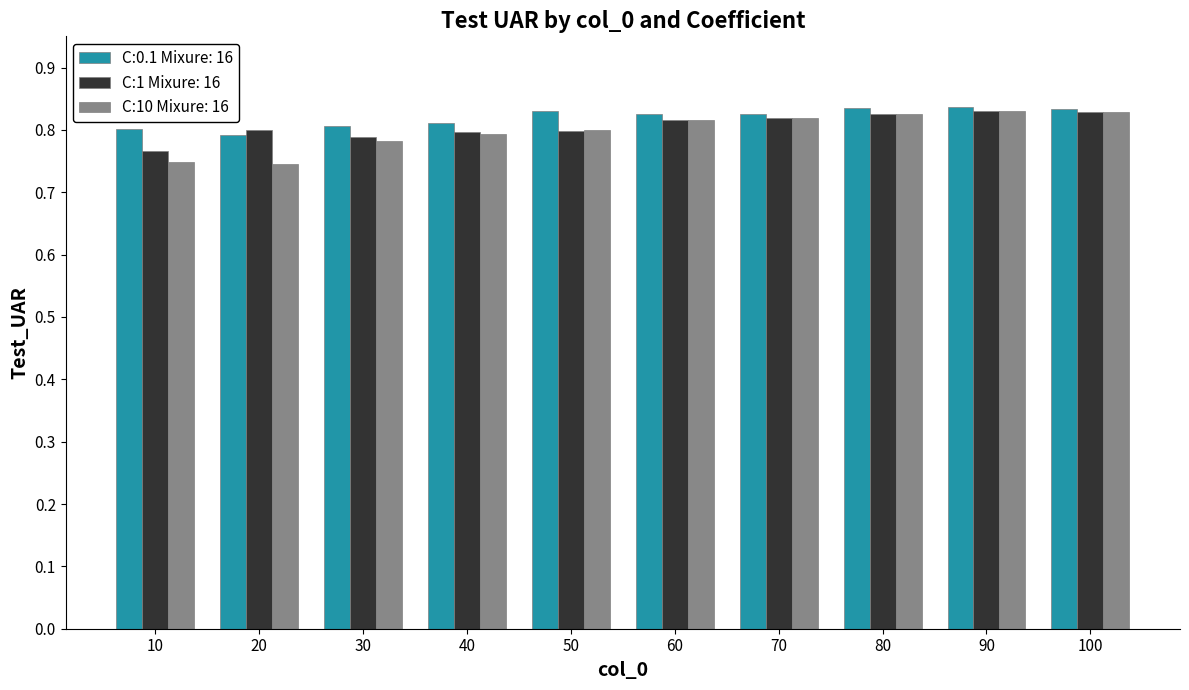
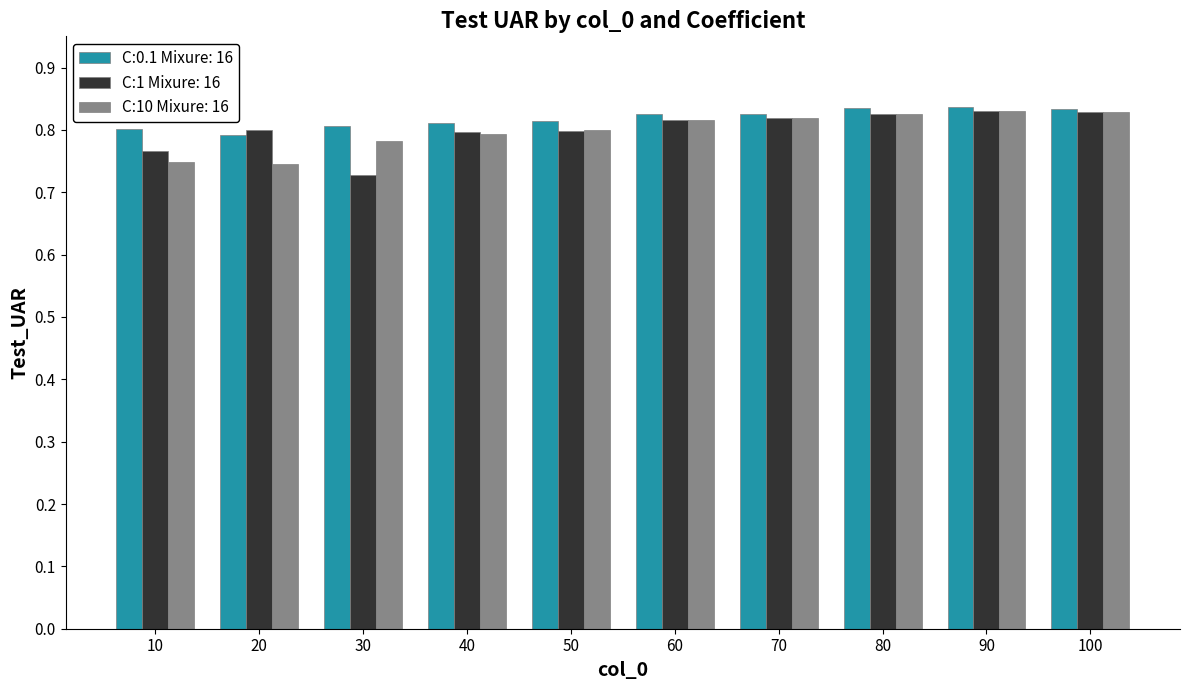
  {
    "C:0.1 Mixure: 16": {
      "10": 0.80,
      "20": 0.79,
      "30": 0.81,
      "40": 0.81,
-     "50": 0.83,
+     "50": 0.81,
      "60": 0.83,
      "70": 0.83,
      "80": 0.84,
      "90": 0.84,
      "100": 0.83
    },
    "C:1 Mixure: 16": {
      "10": 0.77,
      "20": 0.80,
-     "30": 0.79,
+     "30": 0.73,
      "40": 0.80,
      "50": 0.80,
      "60": 0.82,
      "70": 0.82,
      "80": 0.83,
      "90": 0.83,
      "100": 0.83
    },
    "C:10 Mixure: 16": {
      "10": 0.75,
      "20": 0.75,
      "30": 0.78,
      "40": 0.79,
      "50": 0.80,
      "60": 0.82,
      "70": 0.82,
      "80": 0.83,
      "90": 0.83,
      "100": 0.83
    }
  }
